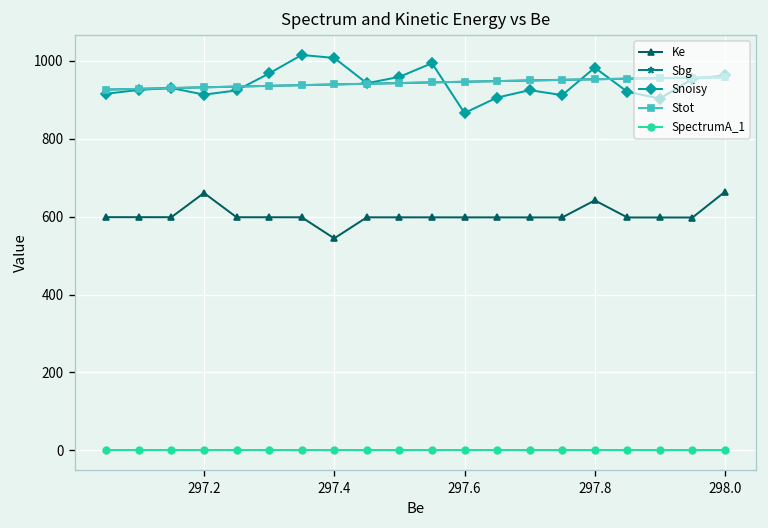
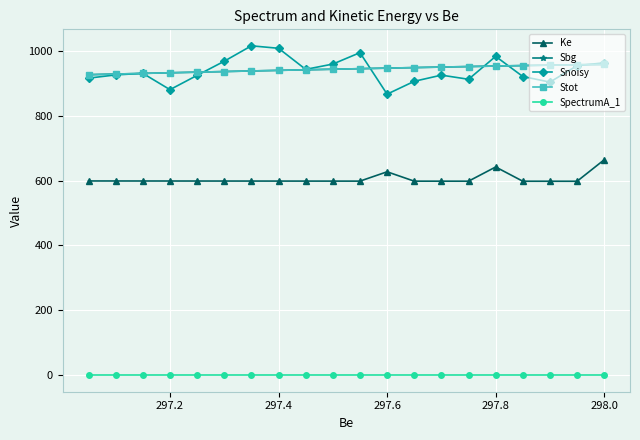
  {
    "Ke": {
-     "297.2": 660,
-     "297.4": 540,
-     "297.6": 600,
+     "297.2": 600,
+     "297.4": 600,
+     "297.6": 630,
      "297.8": 640,
      "298.0": 660
    },
    "Snoisy": {
-     "297.2": 910,
+     "297.2": 880,
      "297.4": 1010,
      "297.6": 870,
      "297.8": 980
    }
  }
